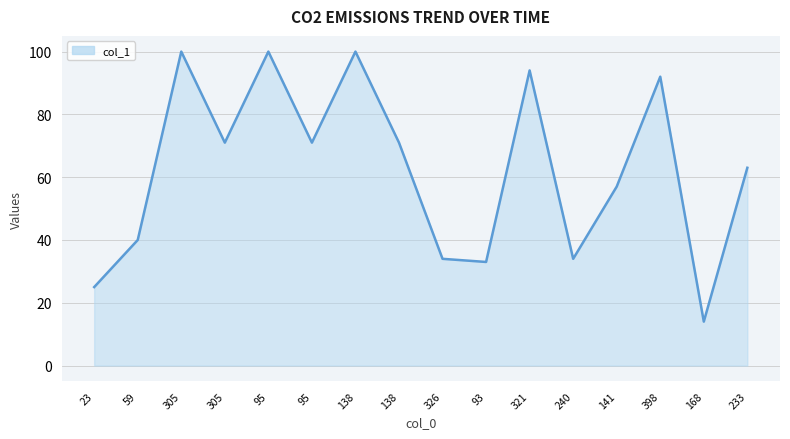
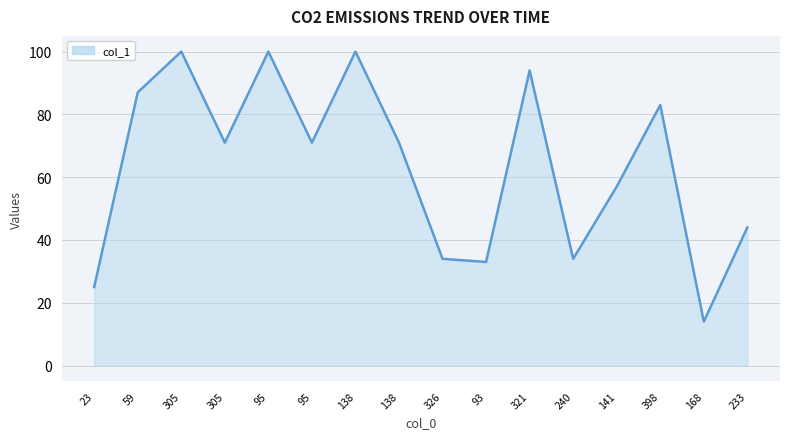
  {
    "23": 25,
-   "59": 40,
+   "59": 87,
    "326": 34,
    "93": 33,
    "321": 94,
    "240": 34,
    "141": 57,
-   "398": 92,
+   "398": 83,
    "168": 14,
-   "233": 63
+   "233": 44
  }
